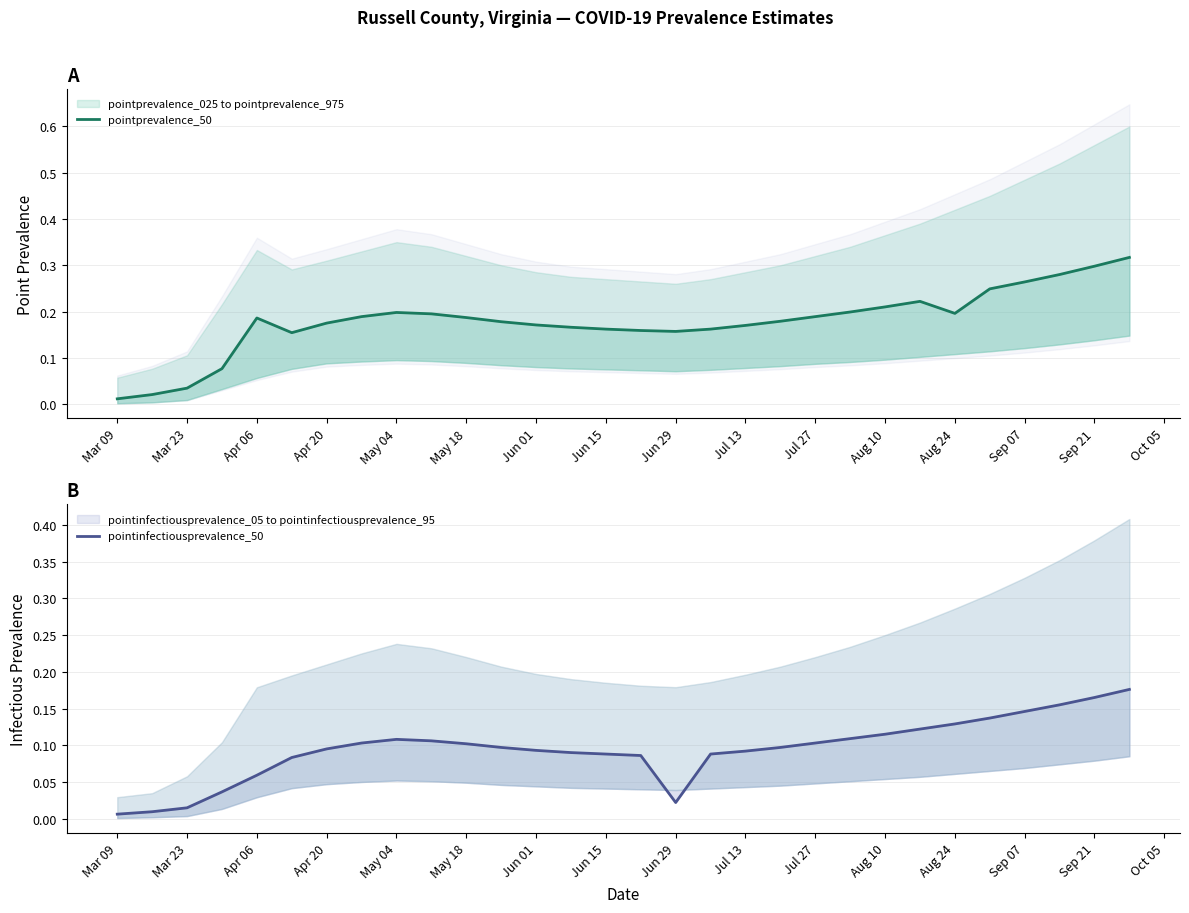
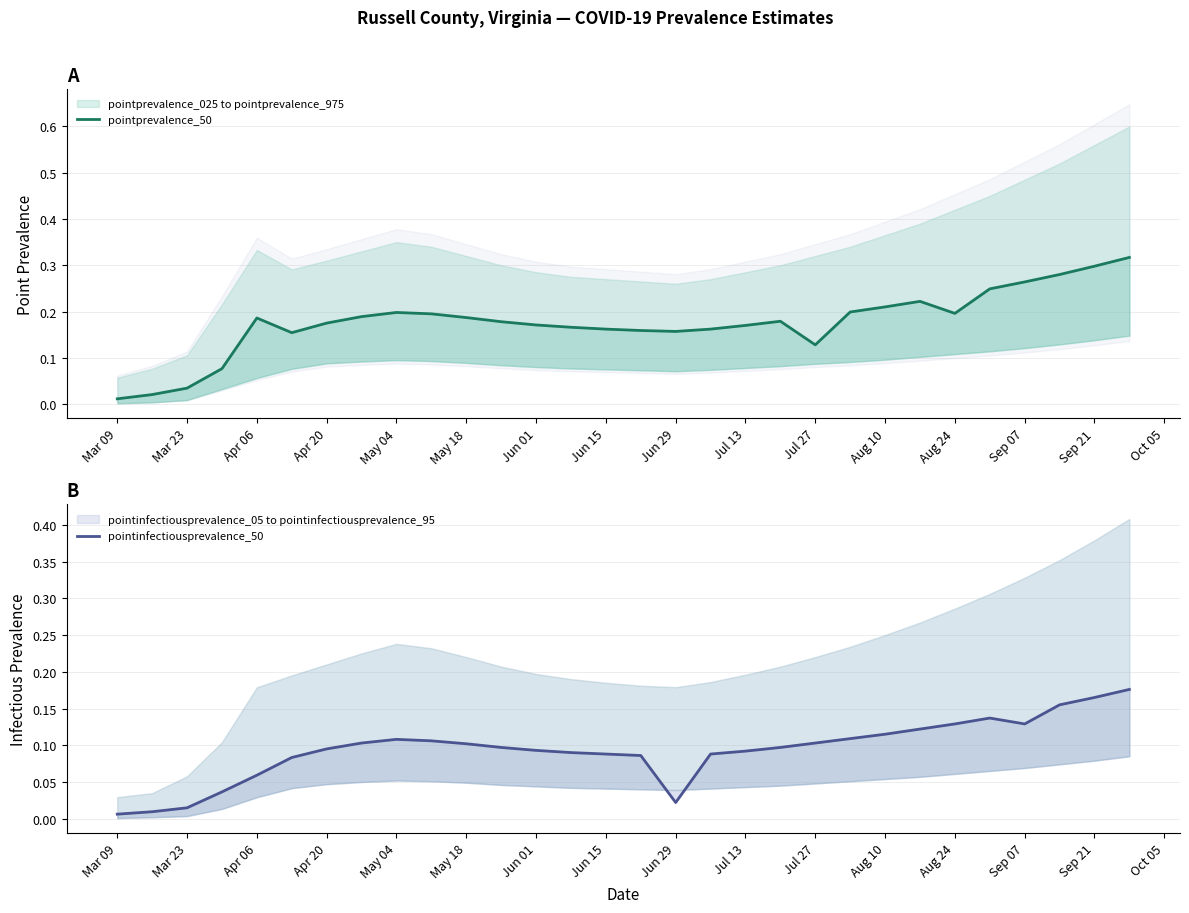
  {
    "A": {
      "pointprevalence_50": {
        "Mar 09": 0.01,
        "Mar 23": 0.03,
        "Apr 06": 0.19,
        "Apr 20": 0.18,
        "May 04": 0.20,
        "May 18": 0.19,
        "Jun 01": 0.17,
        "Jun 15": 0.16,
        "Jun 29": 0.16,
        "Jul 13": 0.17,
-       "Jul 27": 0.19,
+       "Jul 27": 0.13,
        "Aug 10": 0.21,
        "Aug 24": 0.20,
        "Sep 07": 0.26,
        "Sep 21": 0.30
      }
    },
    "B": {
      "pointinfectiousprevalence_50": {
        "Jun 29": 0.02,
-       "Sep 07": 0.15
+       "Sep 07": 0.13
      }
    }
  }
